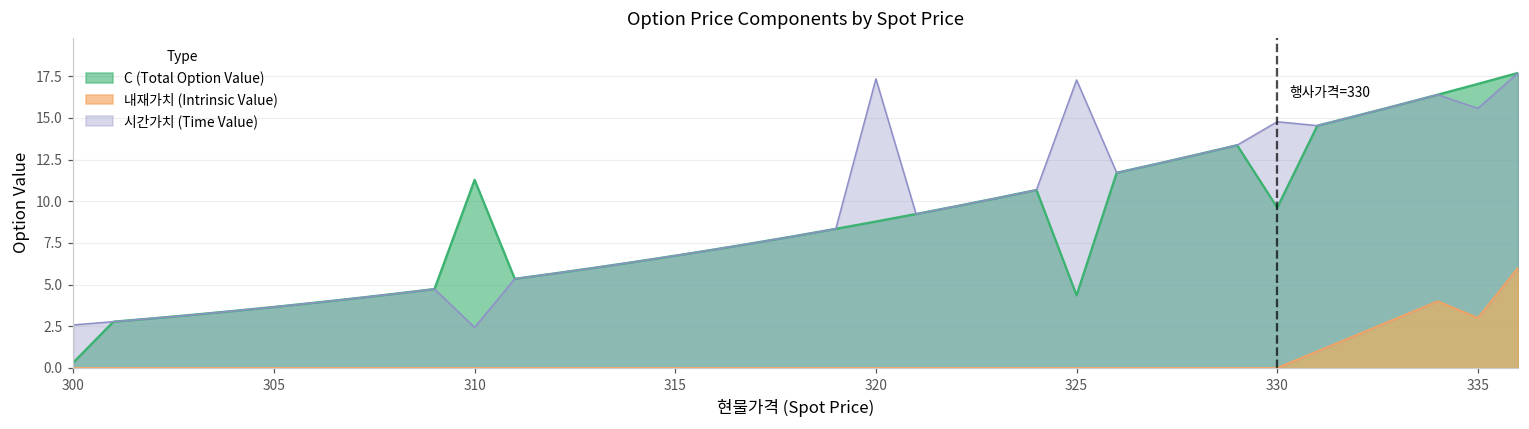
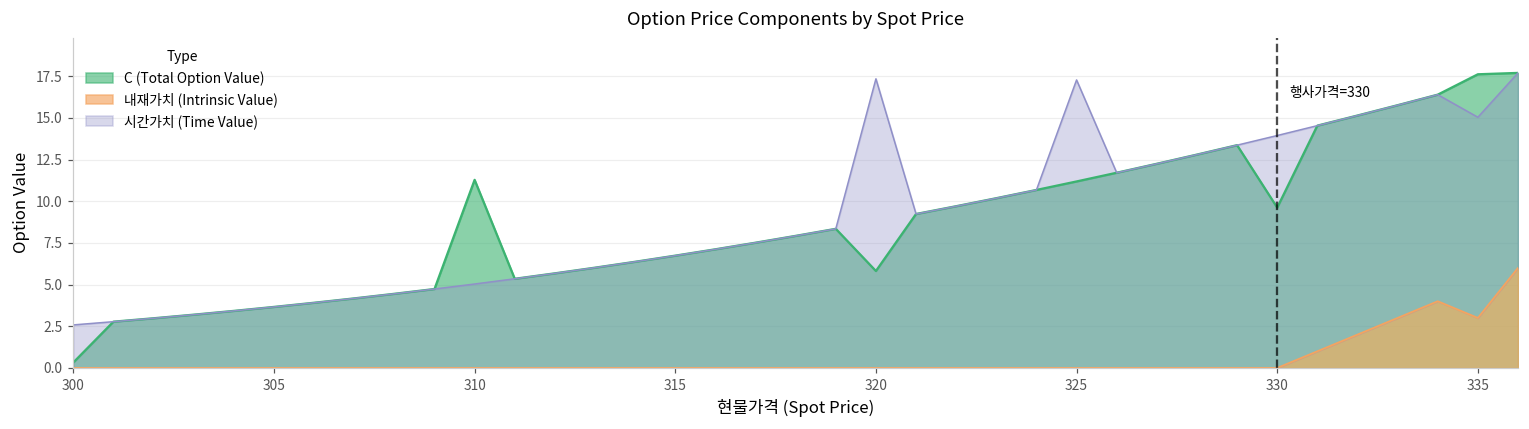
  {
    "C (Total Option Value)": {
      "300": 0.3,
      "310": 11.3,
-     "320": 8.8,
-     "325": 4.4,
+     "320": 5.8,
+     "325": 11.2,
      "330": 9.6,
-     "335": 17.0
+     "335": 17.6
    },
    "내재가치 (Intrinsic Value)": {
      "300": 0.0,
      "305": 0.0,
      "310": 0.0,
      "315": 0.0,
      "320": 0.0,
      "325": 0.0,
      "330": 0.0,
      "335": 3.0
    },
    "시간가치 (Time Value)": {
      "300": 2.6,
-     "310": 2.4,
+     "310": 5.0,
      "320": 17.3,
      "325": 17.3,
-     "330": 14.8,
-     "335": 12.6
+     "330": 13.9,
+     "335": 12.0
    }
  }
